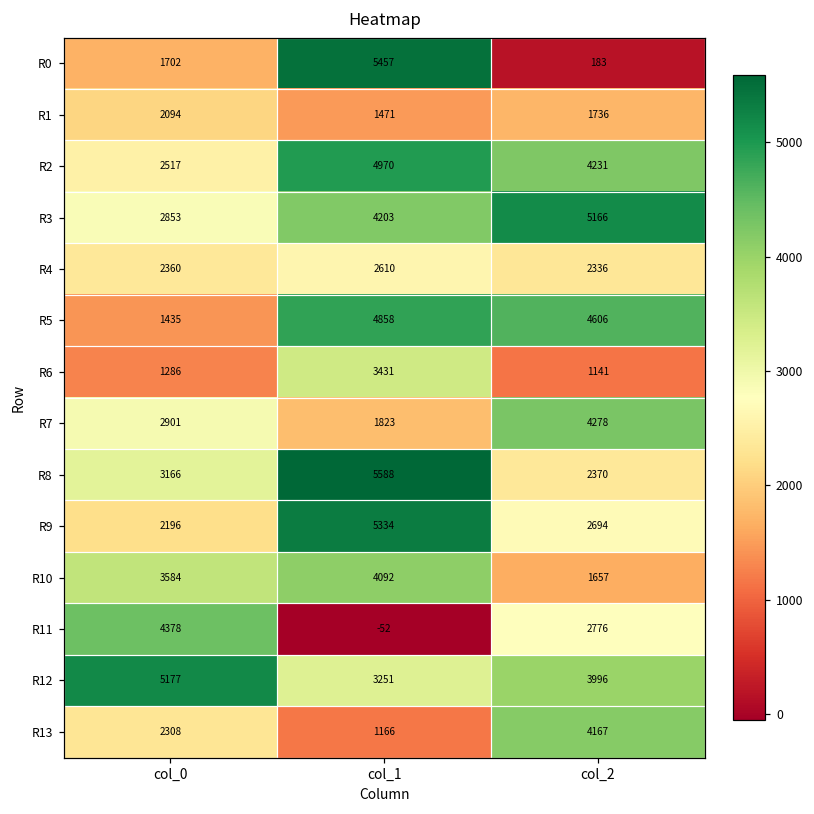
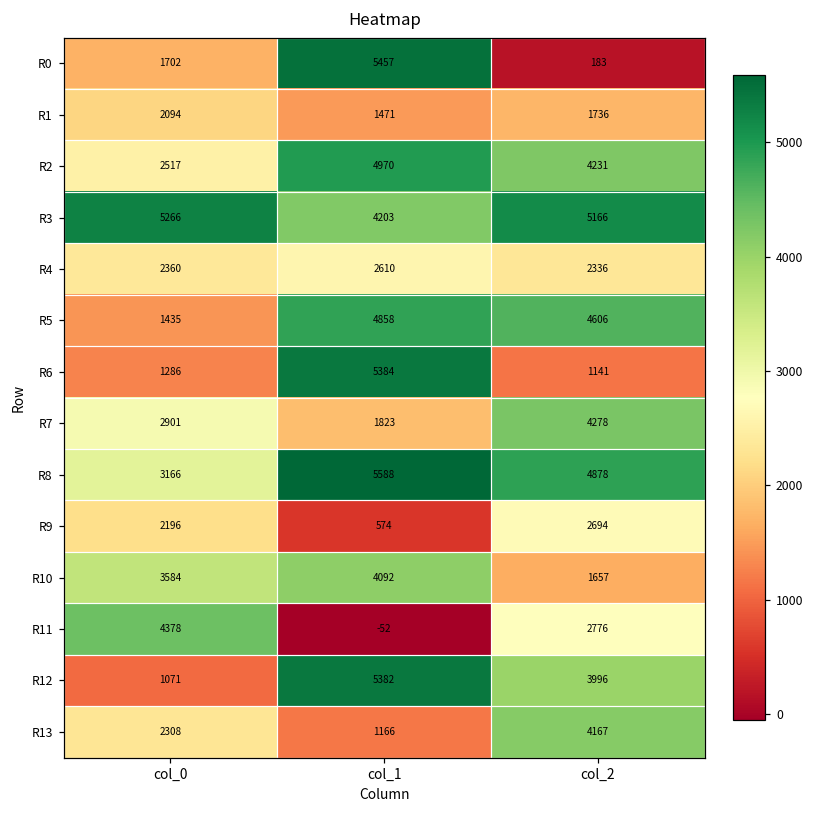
  {
    "R0": {
      "col_0": 1702,
      "col_1": 5457,
      "col_2": 183
    },
    "R1": {
      "col_0": 2094,
      "col_1": 1471,
      "col_2": 1736
    },
    "R2": {
      "col_0": 2517,
      "col_1": 4970,
      "col_2": 4231
    },
    "R3": {
-     "col_0": 2853,
+     "col_0": 5266,
      "col_1": 4203,
      "col_2": 5166
    },
    "R4": {
      "col_0": 2360,
      "col_1": 2610,
      "col_2": 2336
    },
    "R5": {
      "col_0": 1435,
      "col_1": 4858,
      "col_2": 4606
    },
    "R6": {
      "col_0": 1286,
-     "col_1": 3431,
+     "col_1": 5384,
      "col_2": 1141
    },
    "R7": {
      "col_0": 2901,
      "col_1": 1823,
      "col_2": 4278
    },
    "R8": {
      "col_0": 3166,
      "col_1": 5588,
-     "col_2": 2370
+     "col_2": 4878
    },
    "R9": {
      "col_0": 2196,
-     "col_1": 5334,
+     "col_1": 574,
      "col_2": 2694
    },
    "R10": {
      "col_0": 3584,
      "col_1": 4092,
      "col_2": 1657
    },
    "R11": {
      "col_0": 4378,
      "col_1": -52,
      "col_2": 2776
    },
    "R12": {
-     "col_0": 5177,
-     "col_1": 3251,
+     "col_0": 1071,
+     "col_1": 5382,
      "col_2": 3996
    },
    "R13": {
      "col_0": 2308,
      "col_1": 1166,
      "col_2": 4167
    }
  }
